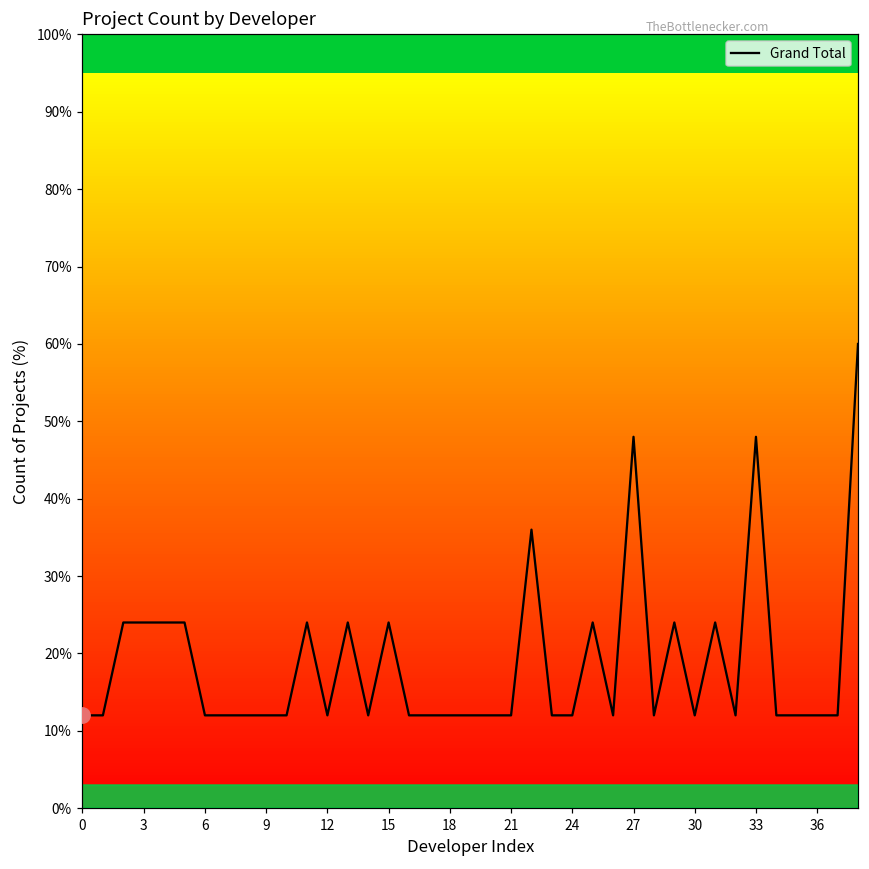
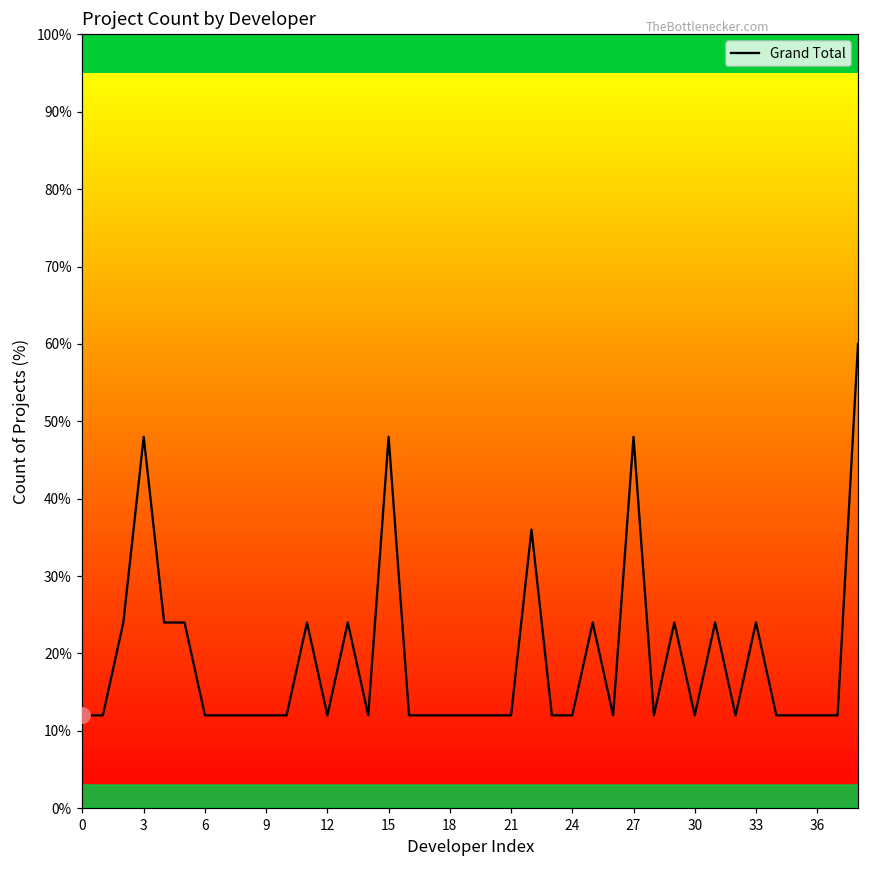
  {
    "Grand Total": {
-     "3": "24%",
+     "3": "48%",
      "6": "12%",
      "9": "12%",
      "12": "12%",
-     "15": "24%",
+     "15": "48%",
      "18": "12%",
      "21": "12%",
      "24": "12%",
      "27": "48%",
      "30": "12%",
-     "33": "48%",
+     "33": "24%",
      "36": "12%"
    }
  }
